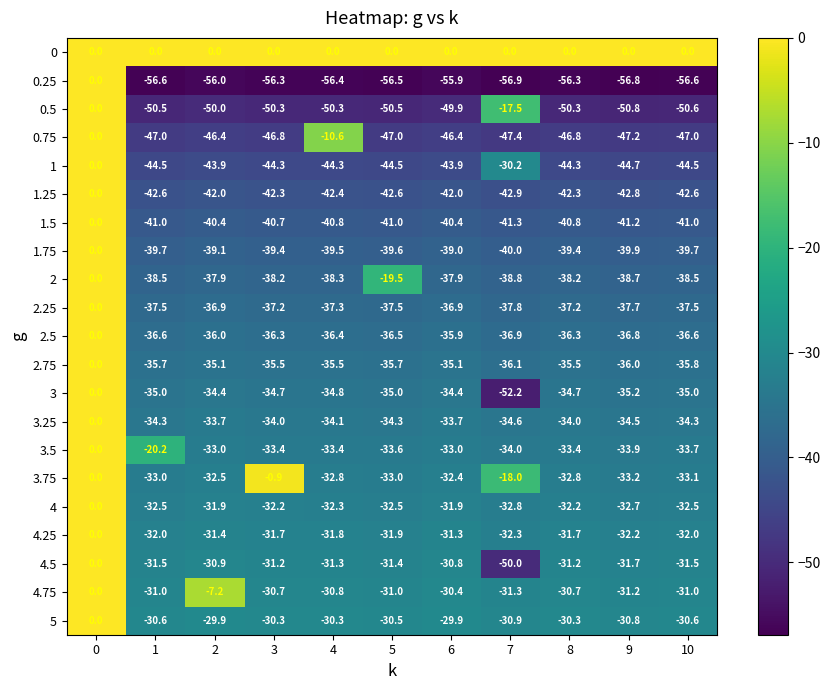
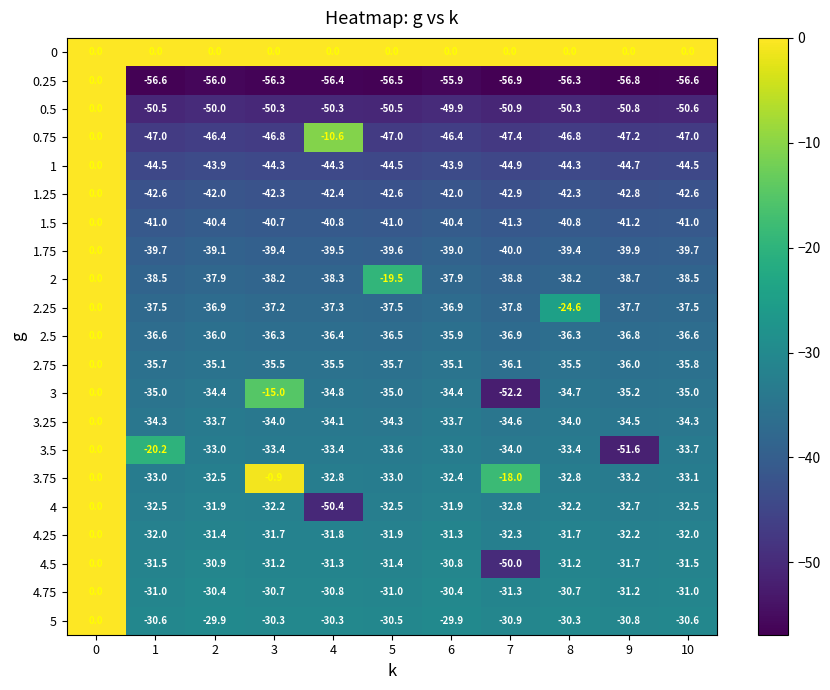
  {
    "0.25": {
      "1": -56.6,
      "2": -56.0,
      "3": -56.3,
      "4": -56.4,
      "5": -56.5,
      "6": -55.9,
      "7": -56.9,
      "8": -56.3,
      "9": -56.8,
      "10": -56.6
    },
    "0.5": {
      "1": -50.5,
      "2": -50.0,
      "3": -50.3,
      "4": -50.3,
      "5": -50.5,
      "6": -49.9,
-     "7": -17.5,
+     "7": -50.9,
      "8": -50.3,
      "9": -50.8,
      "10": -50.6
    },
    "0.75": {
      "1": -47.0,
      "2": -46.4,
      "3": -46.8,
      "4": -10.6,
      "5": -47.0,
      "6": -46.4,
      "7": -47.4,
      "8": -46.8,
      "9": -47.2,
      "10": -47.0
    },
    "1": {
      "1": -44.5,
      "2": -43.9,
      "3": -44.3,
      "4": -44.3,
      "5": -44.5,
      "6": -43.9,
-     "7": -30.2,
+     "7": -44.9,
      "8": -44.3,
      "9": -44.7,
      "10": -44.5
    },
    "1.25": {
      "1": -42.6,
      "2": -42.0,
      "3": -42.3,
      "4": -42.4,
      "5": -42.6,
      "6": -42.0,
      "7": -42.9,
      "8": -42.3,
      "9": -42.8,
      "10": -42.6
    },
    "1.5": {
      "1": -41.0,
      "2": -40.4,
      "3": -40.7,
      "4": -40.8,
      "5": -41.0,
      "6": -40.4,
      "7": -41.3,
      "8": -40.8,
      "9": -41.2,
      "10": -41.0
    },
    "1.75": {
      "1": -39.7,
      "2": -39.1,
      "3": -39.4,
      "4": -39.5,
      "5": -39.6,
      "6": -39.0,
      "7": -40.0,
      "8": -39.4,
      "9": -39.9,
      "10": -39.7
    },
    "2": {
      "1": -38.5,
      "2": -37.9,
      "3": -38.2,
      "4": -38.3,
      "5": -19.5,
      "6": -37.9,
      "7": -38.8,
      "8": -38.2,
      "9": -38.7,
      "10": -38.5
    },
    "2.25": {
      "1": -37.5,
      "2": -36.9,
      "3": -37.2,
      "4": -37.3,
      "5": -37.5,
      "6": -36.9,
      "7": -37.8,
-     "8": -37.2,
+     "8": -24.6,
      "9": -37.7,
      "10": -37.5
    },
    "2.5": {
      "1": -36.6,
      "2": -36.0,
      "3": -36.3,
      "4": -36.4,
      "5": -36.5,
      "6": -35.9,
      "7": -36.9,
      "8": -36.3,
      "9": -36.8,
      "10": -36.6
    },
    "2.75": {
      "1": -35.7,
      "2": -35.1,
      "3": -35.5,
      "4": -35.5,
      "5": -35.7,
      "6": -35.1,
      "7": -36.1,
      "8": -35.5,
      "9": -36.0,
      "10": -35.8
    },
    "3": {
      "1": -35.0,
      "2": -34.4,
-     "3": -34.7,
+     "3": -15.0,
      "4": -34.8,
      "5": -35.0,
      "6": -34.4,
      "7": -52.2,
      "8": -34.7,
      "9": -35.2,
      "10": -35.0
    },
    "3.25": {
      "1": -34.3,
      "2": -33.7,
      "3": -34.0,
      "4": -34.1,
      "5": -34.3,
      "6": -33.7,
      "7": -34.6,
      "8": -34.0,
      "9": -34.5,
      "10": -34.3
    },
    "3.5": {
      "1": -20.2,
      "2": -33.0,
      "3": -33.4,
      "4": -33.4,
      "5": -33.6,
      "6": -33.0,
      "7": -34.0,
      "8": -33.4,
-     "9": -33.9,
+     "9": -51.6,
      "10": -33.7
    },
    "3.75": {
      "1": -33.0,
      "2": -32.5,
      "4": -32.8,
      "5": -33.0,
      "6": -32.4,
      "7": -18.0,
      "8": -32.8,
      "9": -33.2,
      "10": -33.1
    },
    "4": {
      "1": -32.5,
      "2": -31.9,
      "3": -32.2,
-     "4": -32.3,
+     "4": -50.4,
      "5": -32.5,
      "6": -31.9,
      "7": -32.8,
      "8": -32.2,
      "9": -32.7,
      "10": -32.5
    },
    "4.25": {
      "1": -32.0,
      "2": -31.4,
      "3": -31.7,
      "4": -31.8,
      "5": -31.9,
      "6": -31.3,
      "7": -32.3,
      "8": -31.7,
      "9": -32.2,
      "10": -32.0
    },
    "4.5": {
      "1": -31.5,
      "2": -30.9,
      "3": -31.2,
      "4": -31.3,
      "5": -31.4,
      "6": -30.8,
      "7": -50.0,
      "8": -31.2,
      "9": -31.7,
      "10": -31.5
    },
    "4.75": {
      "1": -31.0,
-     "2": -7.2,
+     "2": -30.4,
      "3": -30.7,
      "4": -30.8,
      "5": -31.0,
      "6": -30.4,
      "7": -31.3,
      "8": -30.7,
      "9": -31.2,
      "10": -31.0
    },
    "5": {
      "1": -30.6,
      "2": -29.9,
      "3": -30.3,
      "4": -30.3,
      "5": -30.5,
      "6": -29.9,
      "7": -30.9,
      "8": -30.3,
      "9": -30.8,
      "10": -30.6
    }
  }
